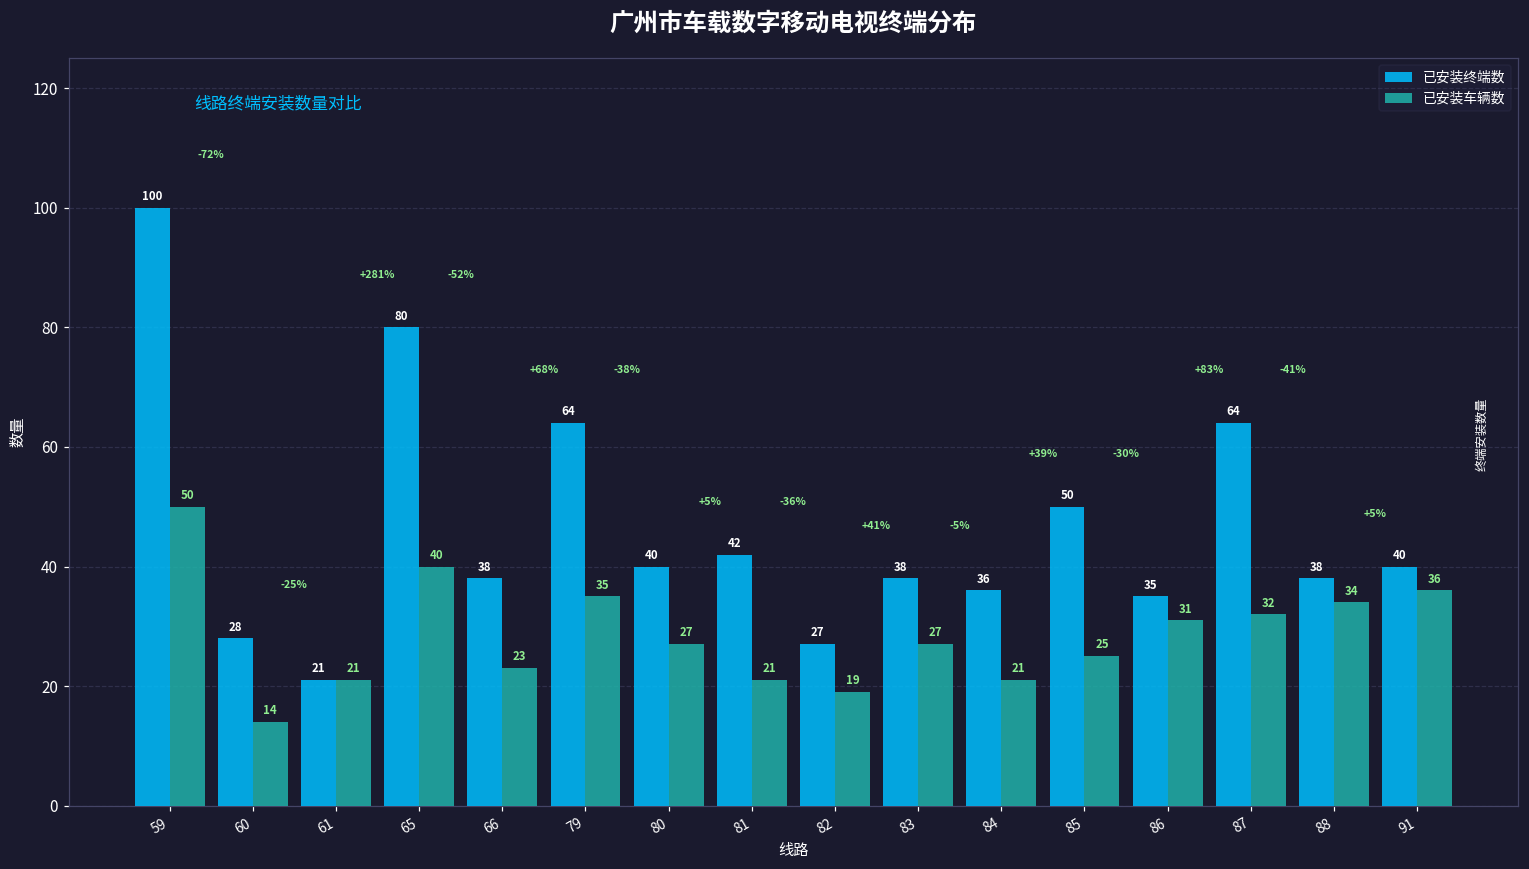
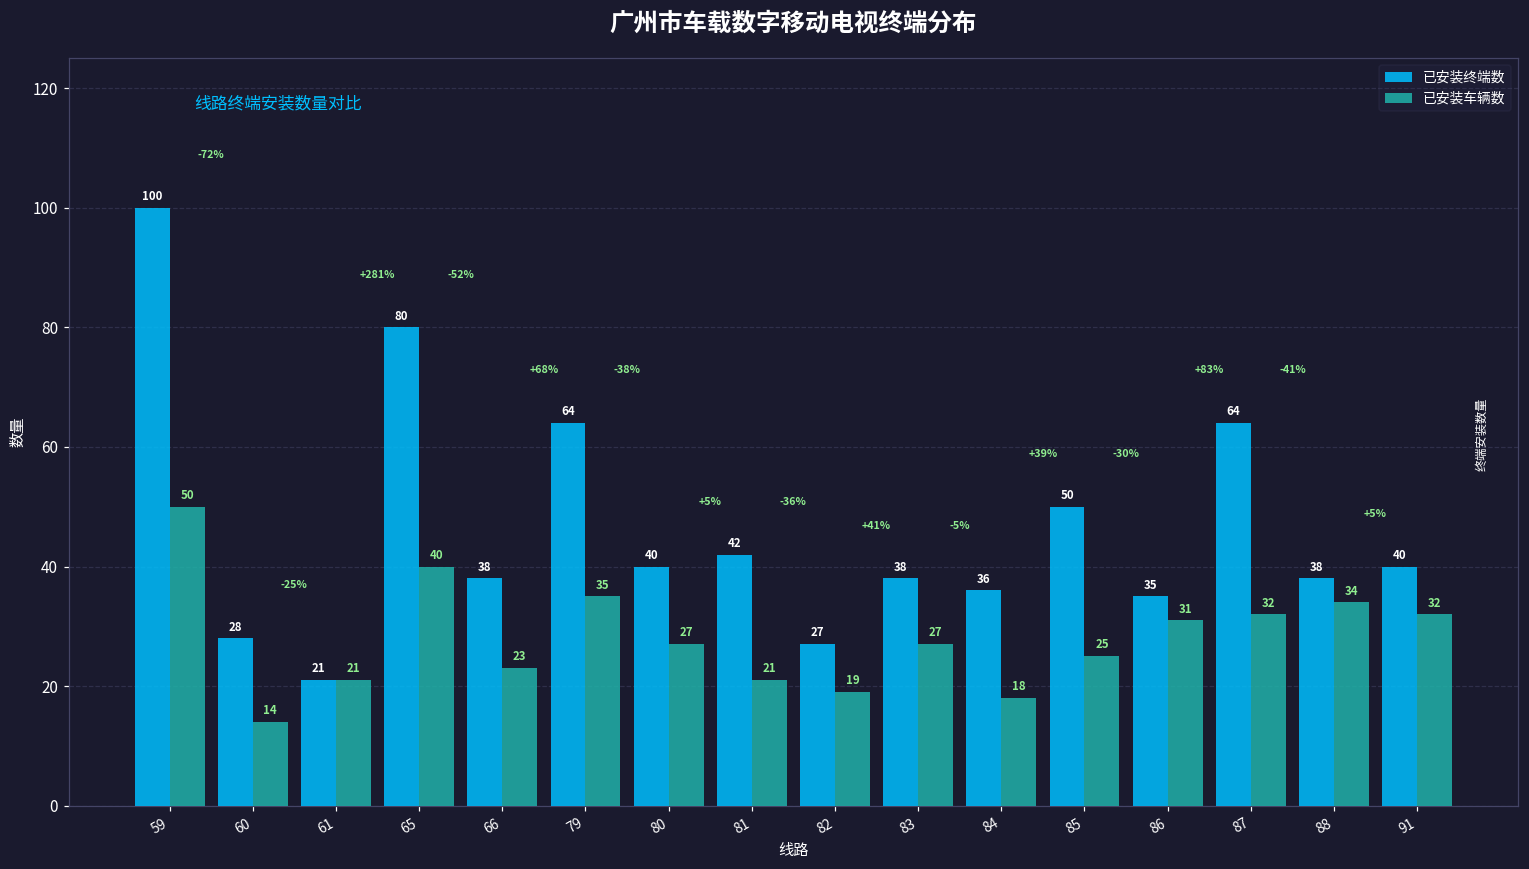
  {
    "已安装终端数": {
      "59": 100,
      "60": 28,
      "61": 21,
      "65": 80,
      "66": 38,
      "79": 64,
      "80": 40,
      "81": 42,
      "82": 27,
      "83": 38,
      "84": 36,
      "85": 50,
      "86": 35,
      "87": 64,
      "88": 38,
      "91": 40
    },
    "已安装车辆数": {
      "59": 50,
      "60": 14,
      "61": 21,
      "65": 40,
      "66": 23,
      "79": 35,
      "80": 27,
      "81": 21,
      "82": 19,
      "83": 27,
-     "84": 21,
+     "84": 18,
      "85": 25,
      "86": 31,
      "87": 32,
      "88": 34,
-     "91": 36
+     "91": 32
    }
  }
